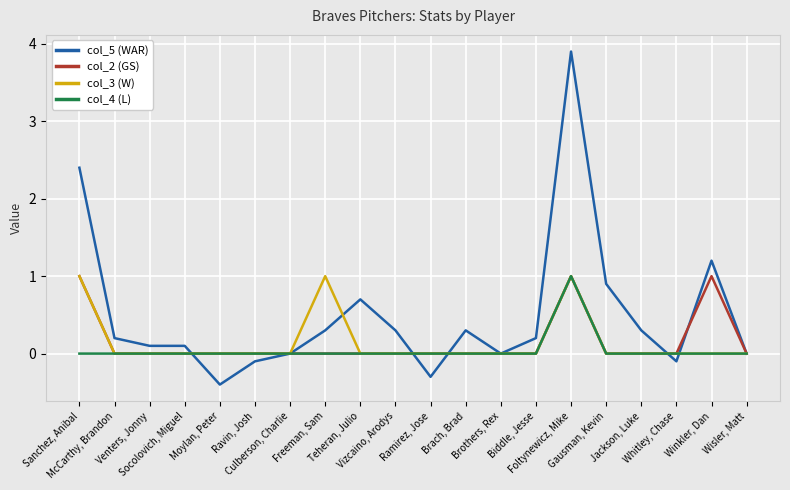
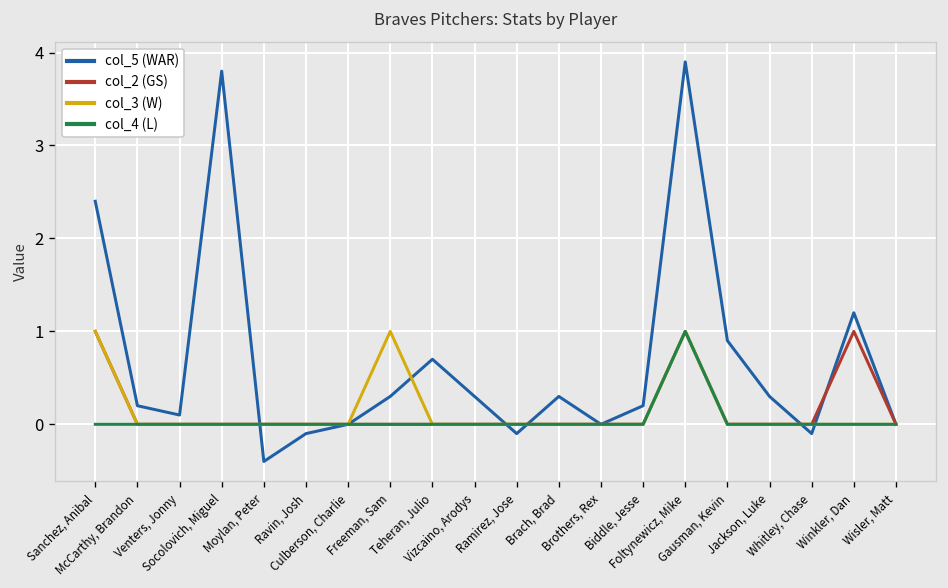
  {
    "col_5 (WAR)": {
      "Sanchez, Anibal": 2.4,
      "McCarthy, Brandon": 0.2,
      "Venters, Jonny": 0.1,
-     "Socolovich, Miguel": 0.1,
+     "Socolovich, Miguel": 3.8,
      "Moylan, Peter": -0.4,
      "Ravin, Josh": -0.1,
      "Freeman, Sam": 0.3,
      "Teheran, Julio": 0.7,
      "Vizcaino, Arodys": 0.3,
-     "Ramirez, Jose": -0.3,
+     "Ramirez, Jose": -0.1,
      "Brach, Brad": 0.3,
      "Biddle, Jesse": 0.2,
      "Foltynewicz, Mike": 3.9,
      "Gausman, Kevin": 0.9,
      "Jackson, Luke": 0.3,
      "Whitley, Chase": -0.1,
      "Winkler, Dan": 1.2
    },
    "col_2 (GS)": {
      "Winkler, Dan": 1.0
    },
    "col_3 (W)": {
      "Freeman, Sam": 1.0
    },
    "col_4 (L)": {
      "Sanchez, Anibal": 0.0
    }
  }
